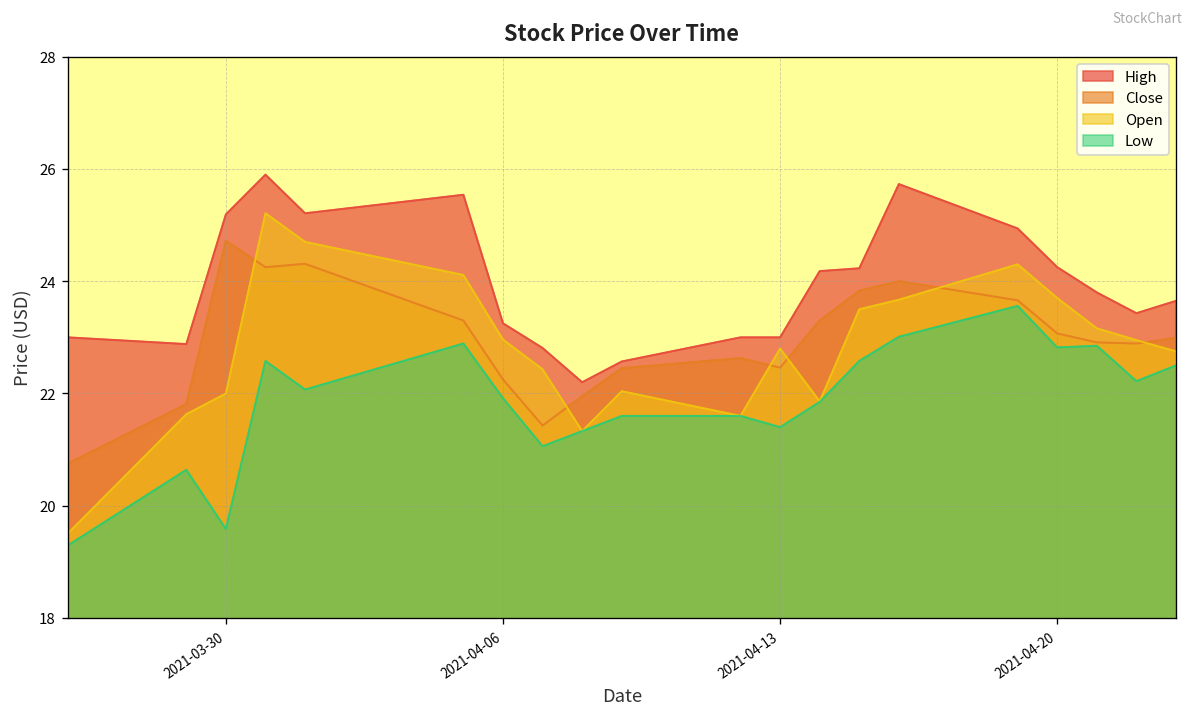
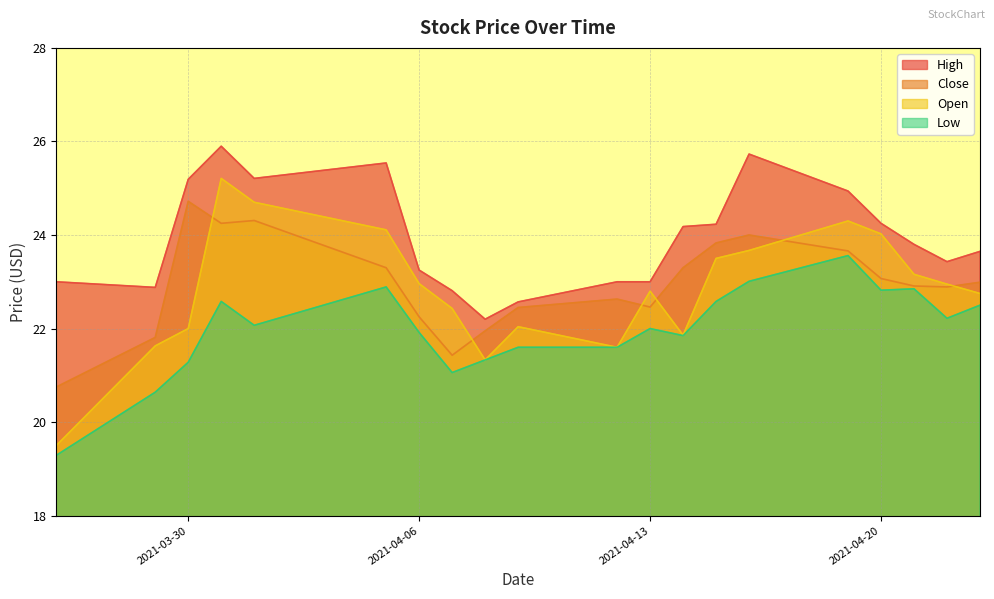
  {
    "Open": {
      "2021-03-30": 22.0,
      "2021-04-06": 23.0,
      "2021-04-13": 22.8,
-     "2021-04-20": 23.7
+     "2021-04-20": 24.0
    },
    "Low": {
-     "2021-03-30": 19.6,
+     "2021-03-30": 21.3,
      "2021-04-06": 21.9,
-     "2021-04-13": 21.4,
+     "2021-04-13": 22.0,
      "2021-04-20": 22.8
    }
  }
